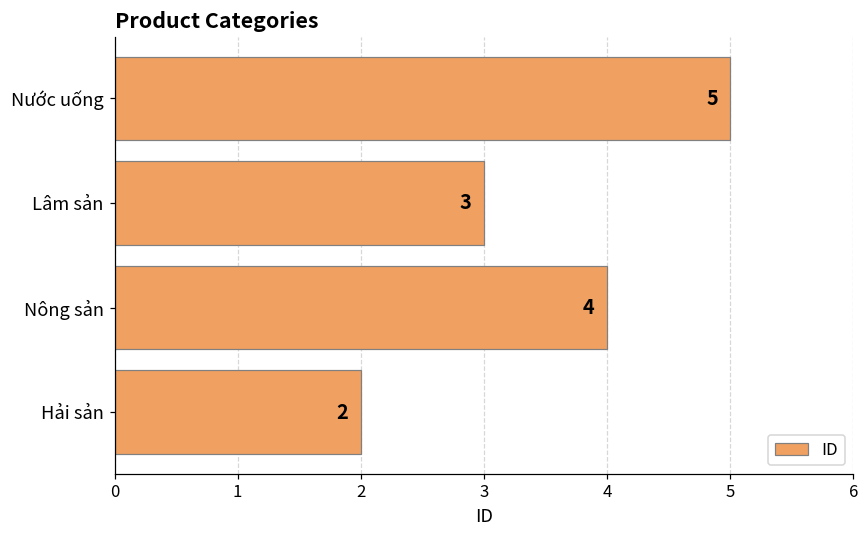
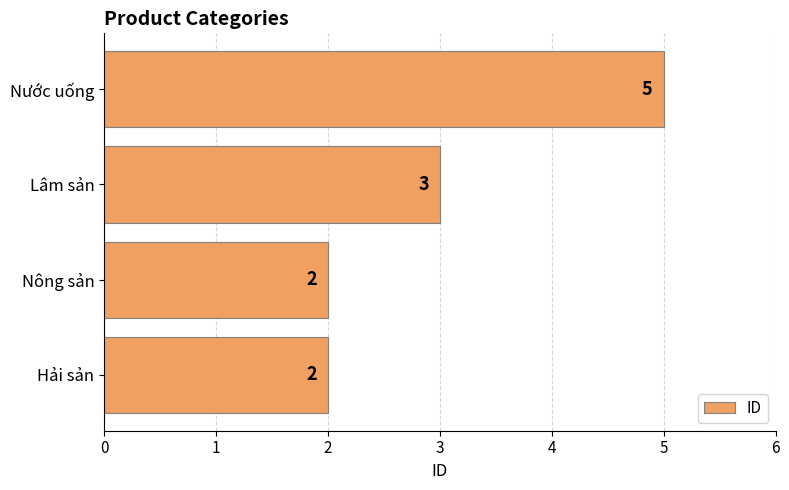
  {
    "Nước uống": 5,
    "Lâm sản": 3,
-   "Nông sản": 4,
+   "Nông sản": 2,
    "Hải sản": 2
  }
